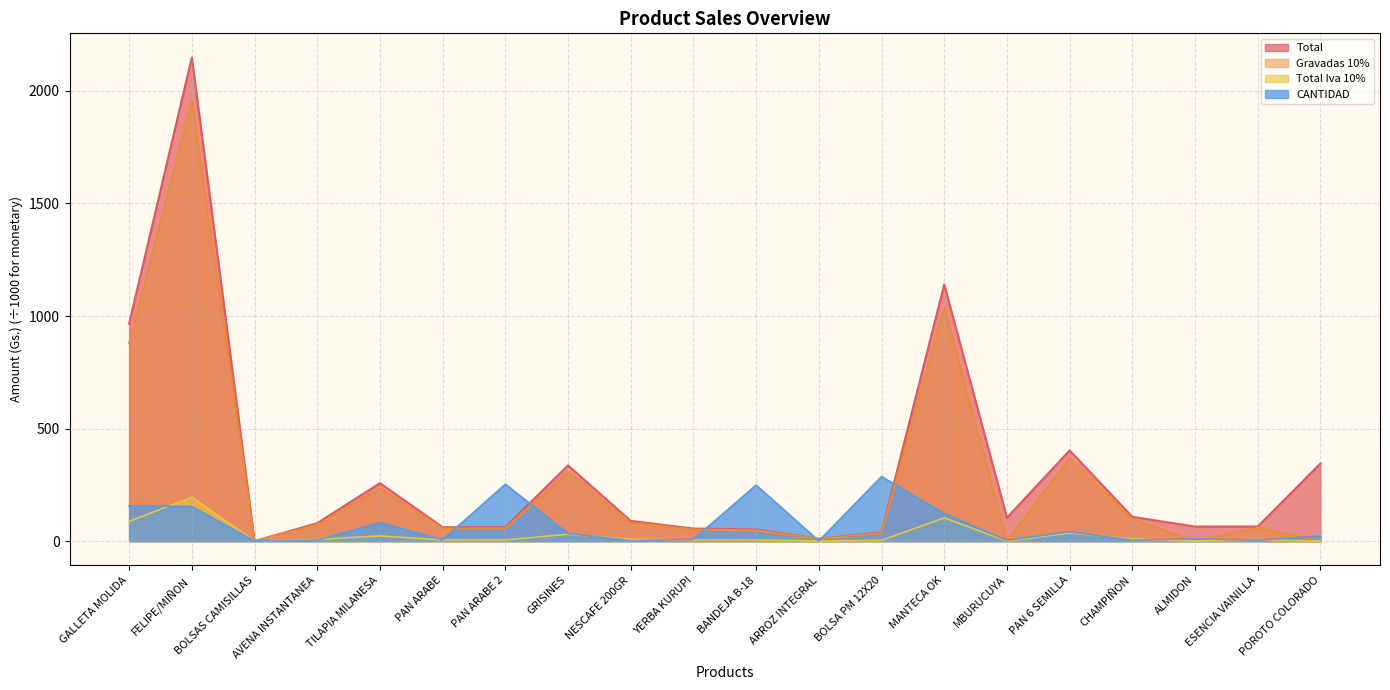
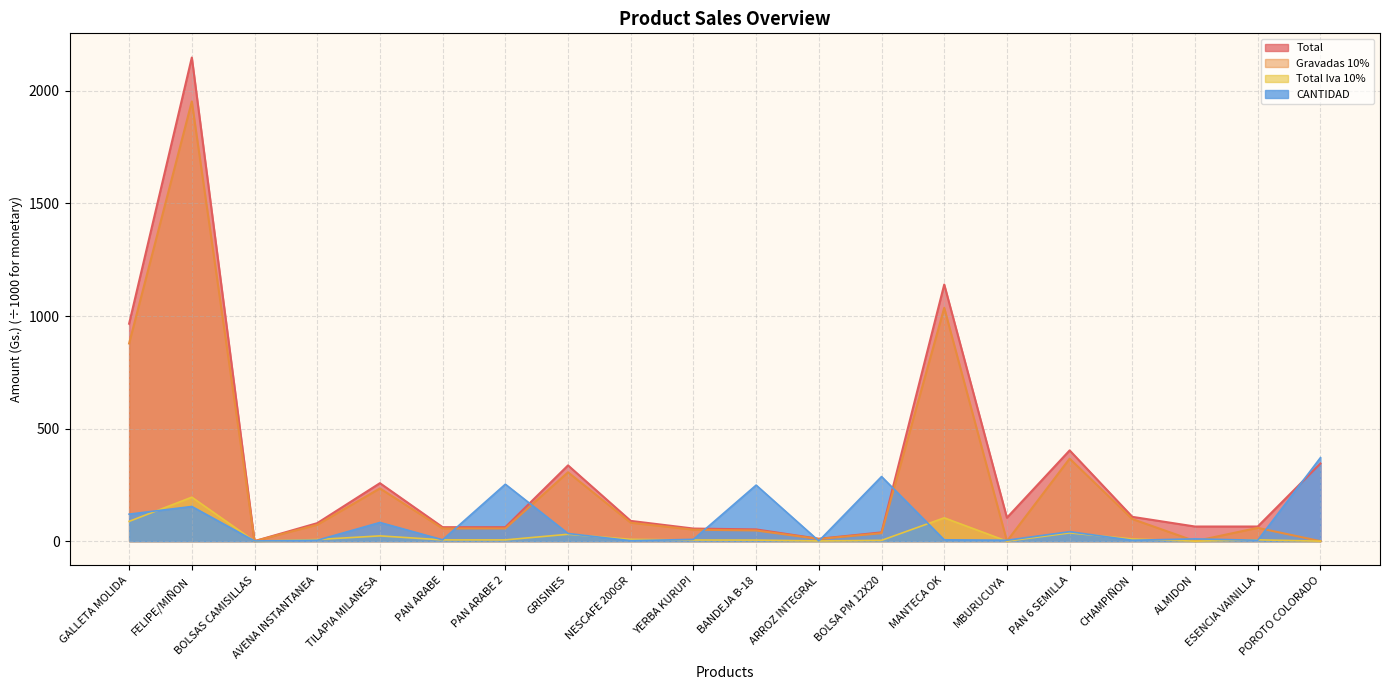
  {
    "CANTIDAD": {
-     "GALLETA MOLIDA": 160,
+     "GALLETA MOLIDA": 120,
      "FELIPE/MIÑON": 150,
      "TILAPIA MILANESA": 80,
      "PAN ARABE 2": 250,
      "BANDEJA B-18": 250,
      "BOLSA PM 12X20": 290,
-     "MANTECA OK": 120,
-     "POROTO COLORADO": 20
+     "MANTECA OK": 10,
+     "POROTO COLORADO": 370
    }
  }
